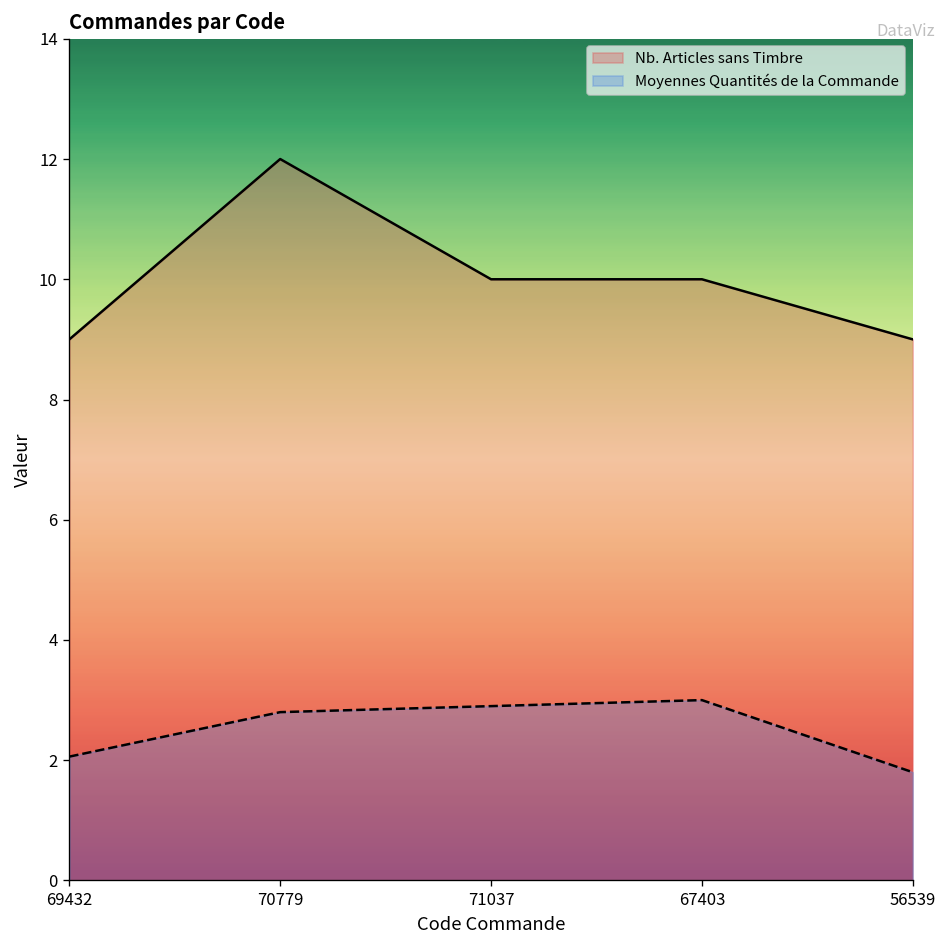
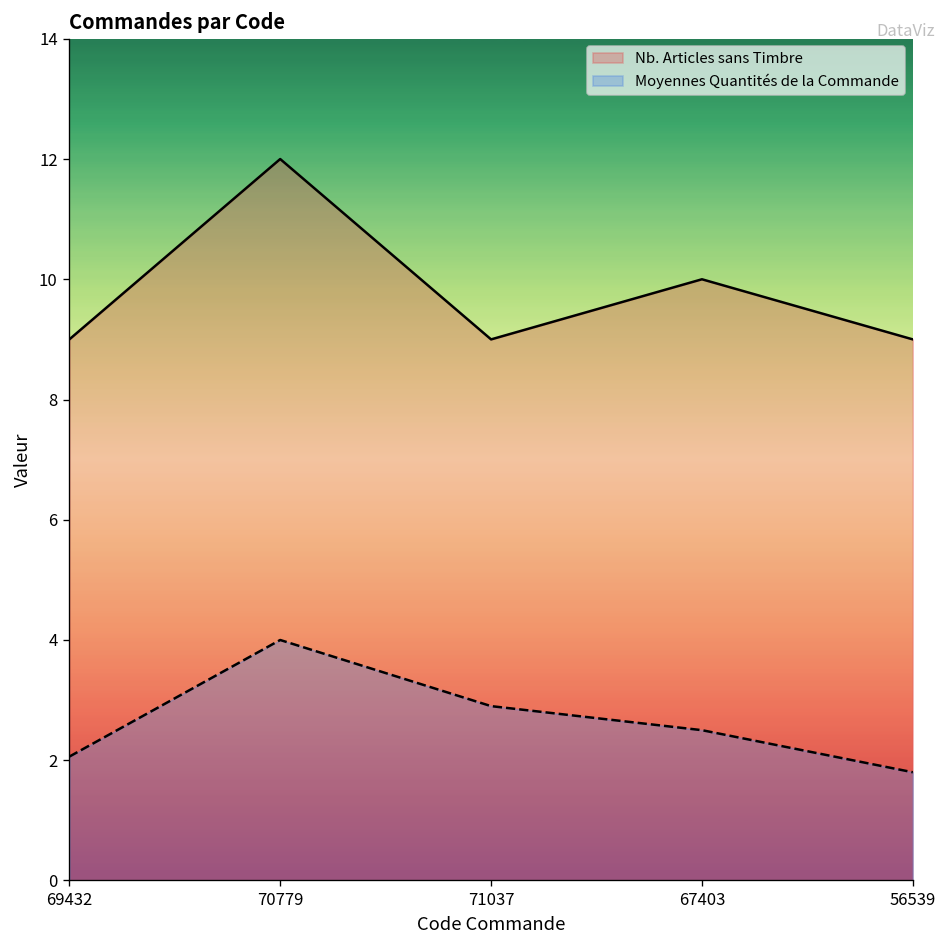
  {
    "Nb. Articles sans Timbre": {
      "69432": 9,
      "70779": 12,
-     "71037": 10,
+     "71037": 9,
      "67403": 10,
      "56539": 9
    },
    "Moyennes Quantités de la Commande": {
      "69432": 2.1,
-     "70779": 2.8,
+     "70779": 4.0,
      "71037": 2.9,
-     "67403": 3.0,
+     "67403": 2.5,
      "56539": 1.8
    }
  }
